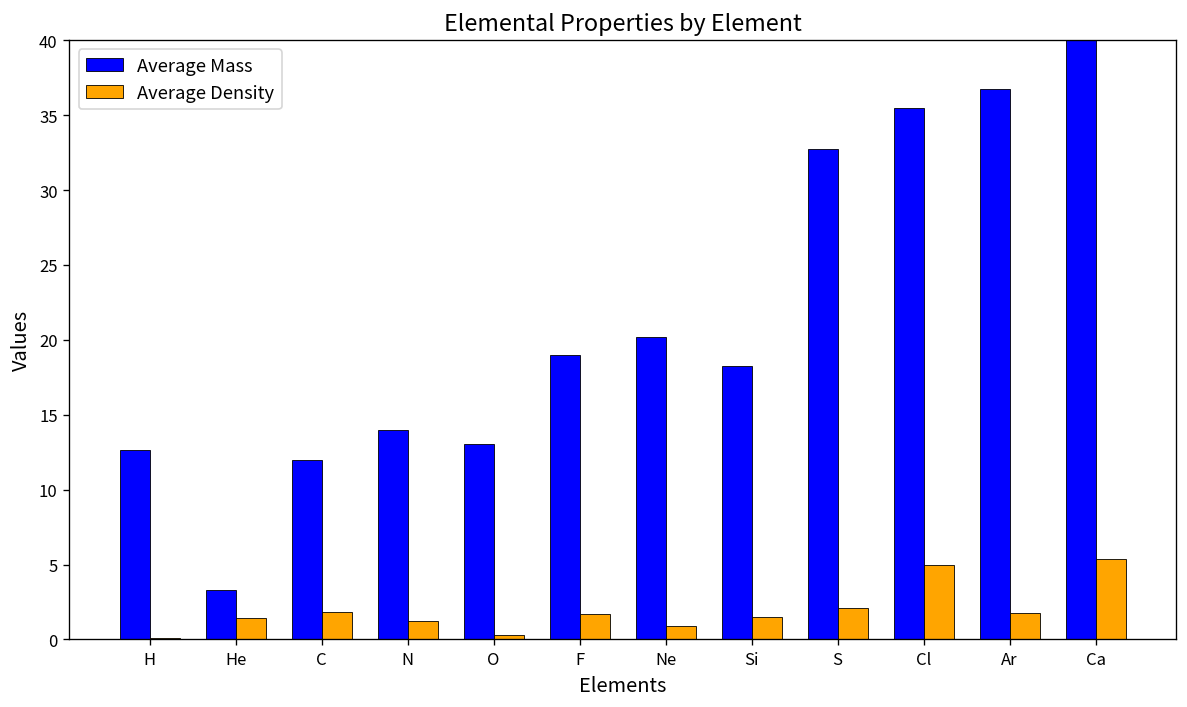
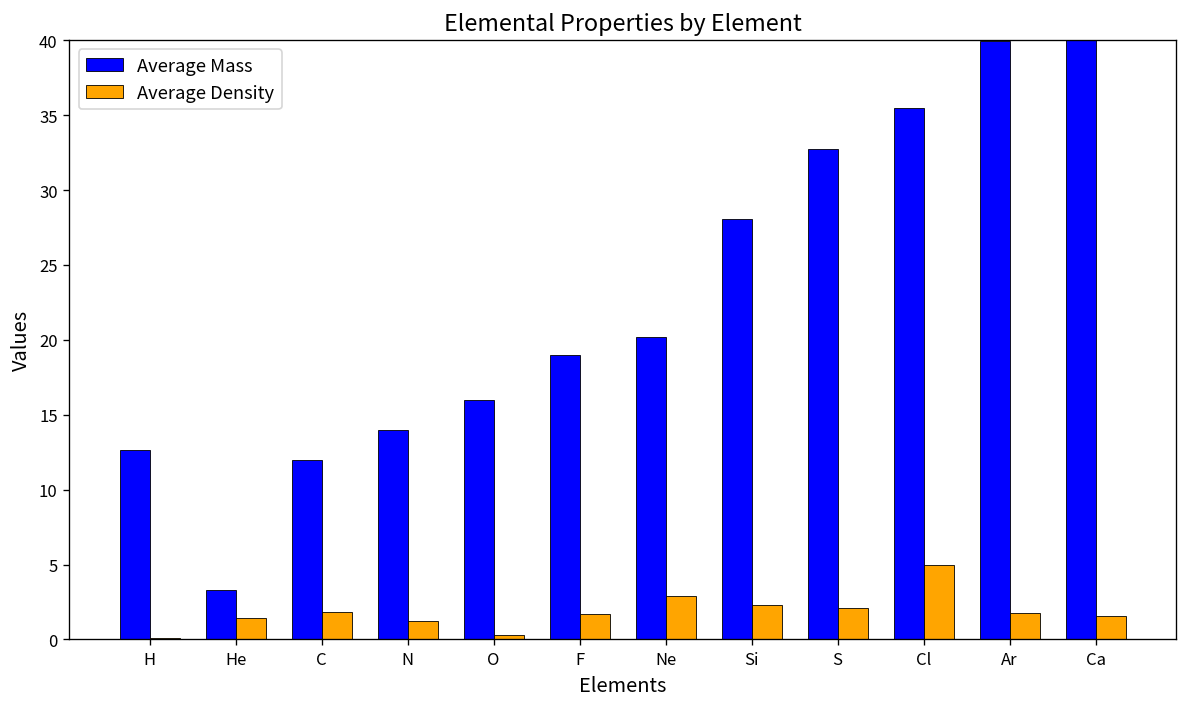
  {
    "Average Mass": {
      "H": 12.6,
      "He": 3.3,
      "C": 12.0,
      "N": 14.0,
-     "O": 13.0,
+     "O": 16.0,
      "F": 19.0,
      "Ne": 20.2,
-     "Si": 18.3,
+     "Si": 28.1,
      "S": 32.8,
      "Cl": 35.5,
-     "Ar": 36.8,
+     "Ar": 39.9,
      "Ca": 40.1
    },
    "Average Density": {
      "He": 1.4,
      "C": 1.8,
      "N": 1.3,
      "O": 0.3,
      "F": 1.7,
-     "Ne": 0.9,
-     "Si": 1.5,
+     "Ne": 2.9,
+     "Si": 2.3,
      "S": 2.1,
      "Cl": 5.0,
      "Ar": 1.8,
-     "Ca": 5.4
+     "Ca": 1.6
    }
  }
